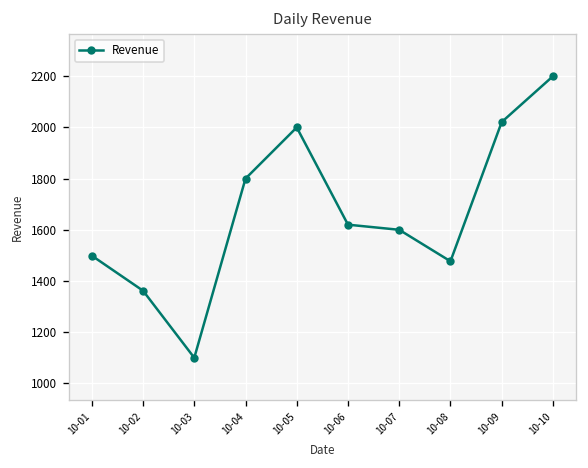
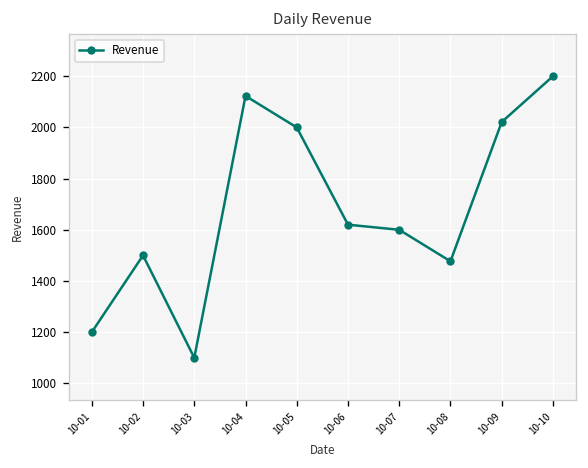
  {
-   "10-01": 1500,
-   "10-02": 1360,
+   "10-01": 1200,
+   "10-02": 1500,
    "10-03": 1100,
-   "10-04": 1800,
+   "10-04": 2120,
    "10-05": 2000,
    "10-06": 1620,
    "10-07": 1600,
    "10-08": 1480,
    "10-09": 2020,
    "10-10": 2200
  }
